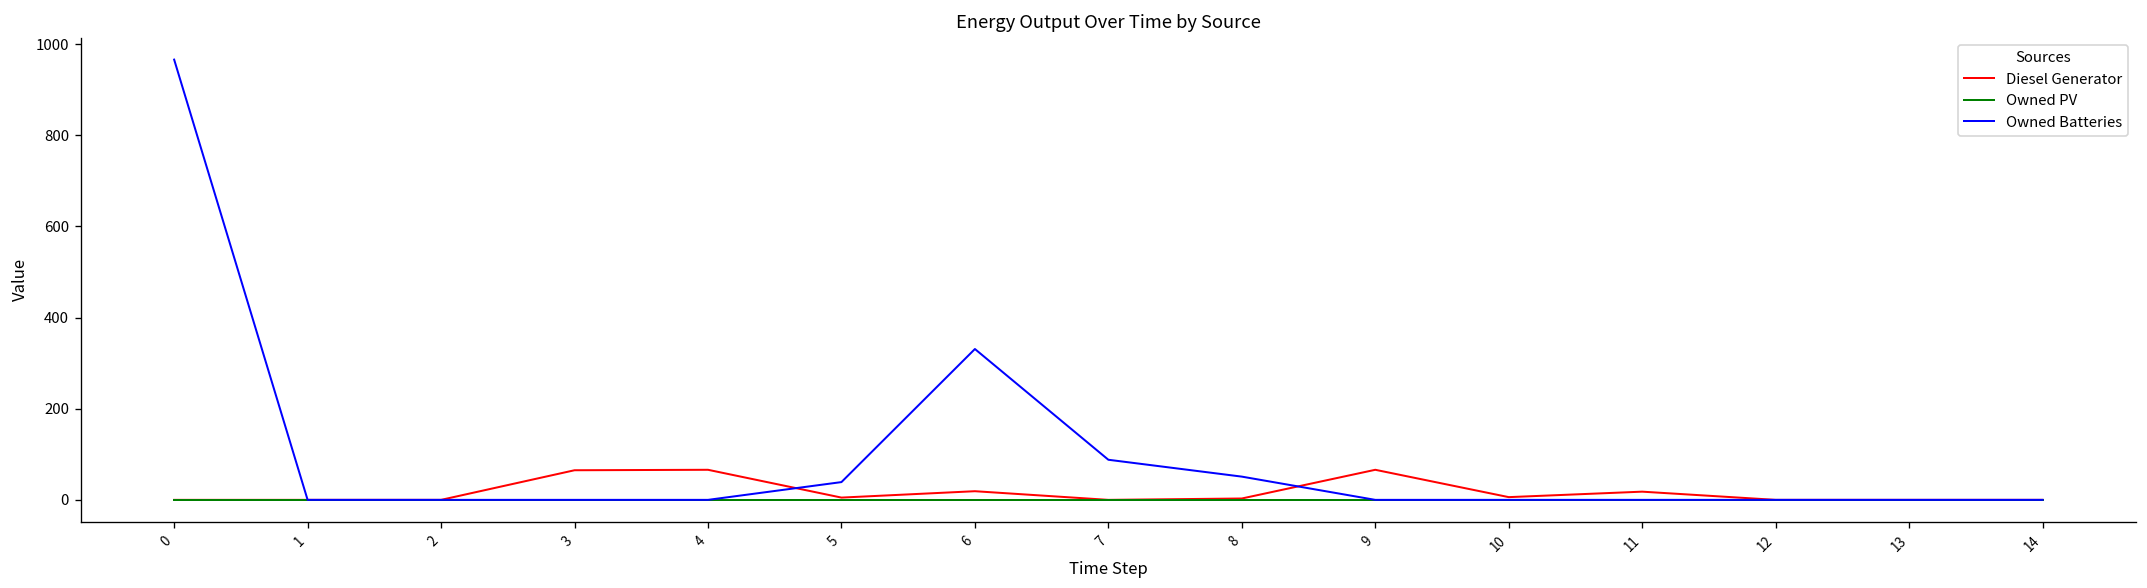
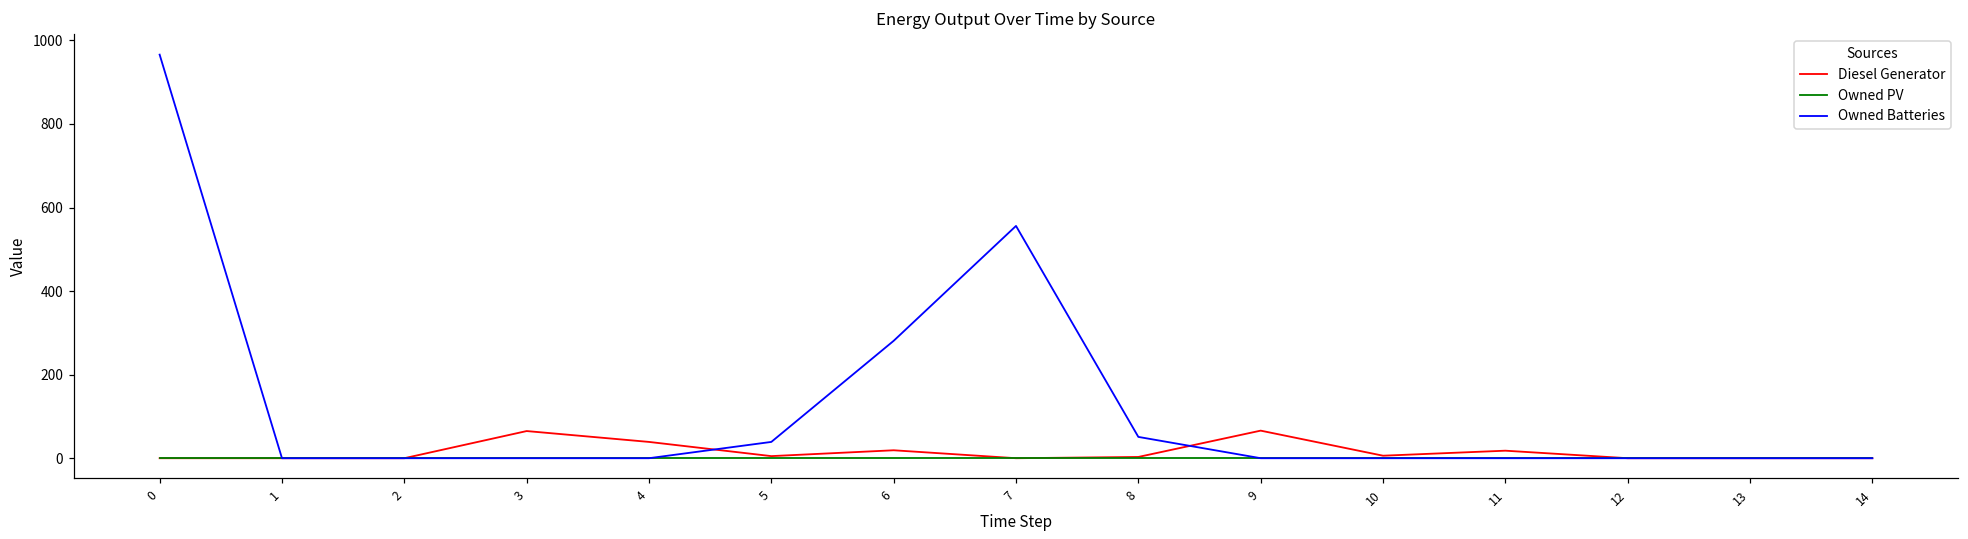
  {
    "Diesel Generator": {
      "3": 70,
-     "4": 70,
+     "4": 40,
      "6": 20,
      "9": 70,
      "11": 20
    },
    "Owned PV": {
      "6": 0
    },
    "Owned Batteries": {
      "0": 970,
      "5": 40,
-     "6": 330,
-     "7": 90,
+     "6": 280,
+     "7": 560,
      "8": 50
    }
  }
